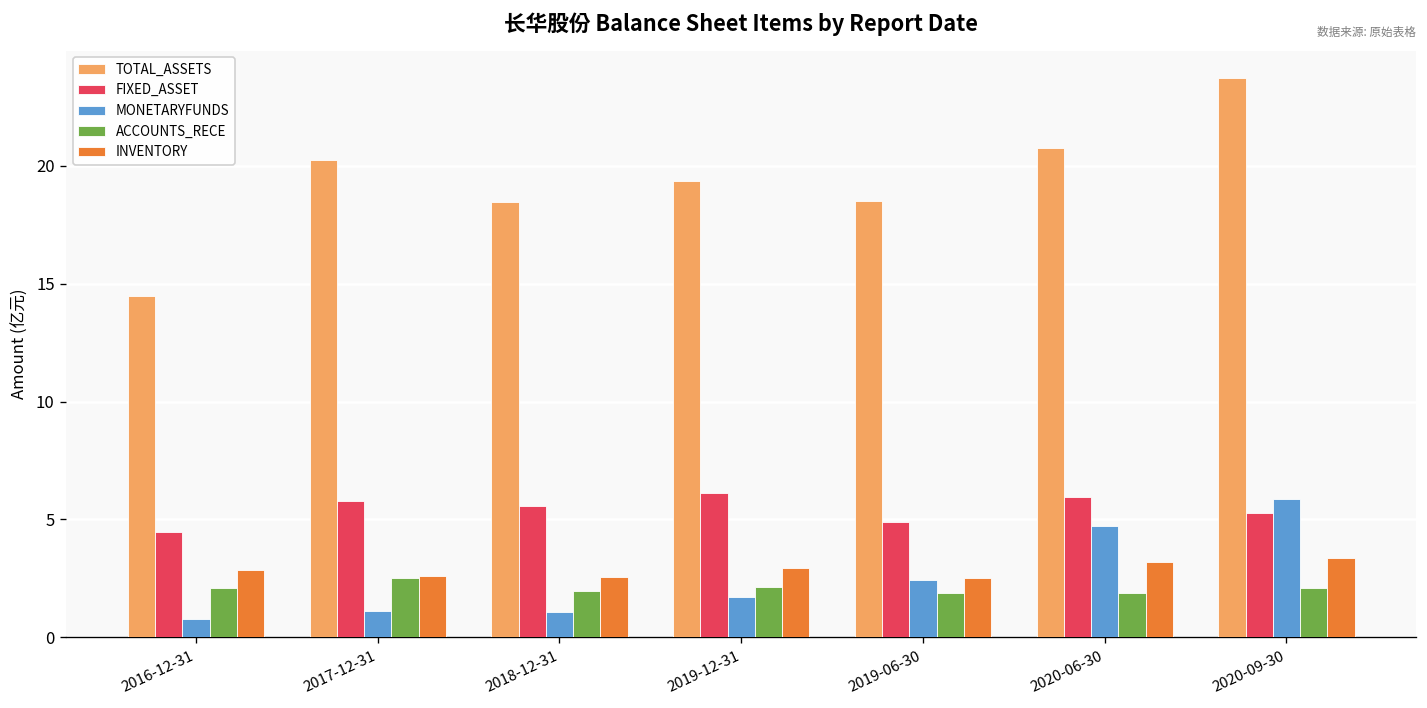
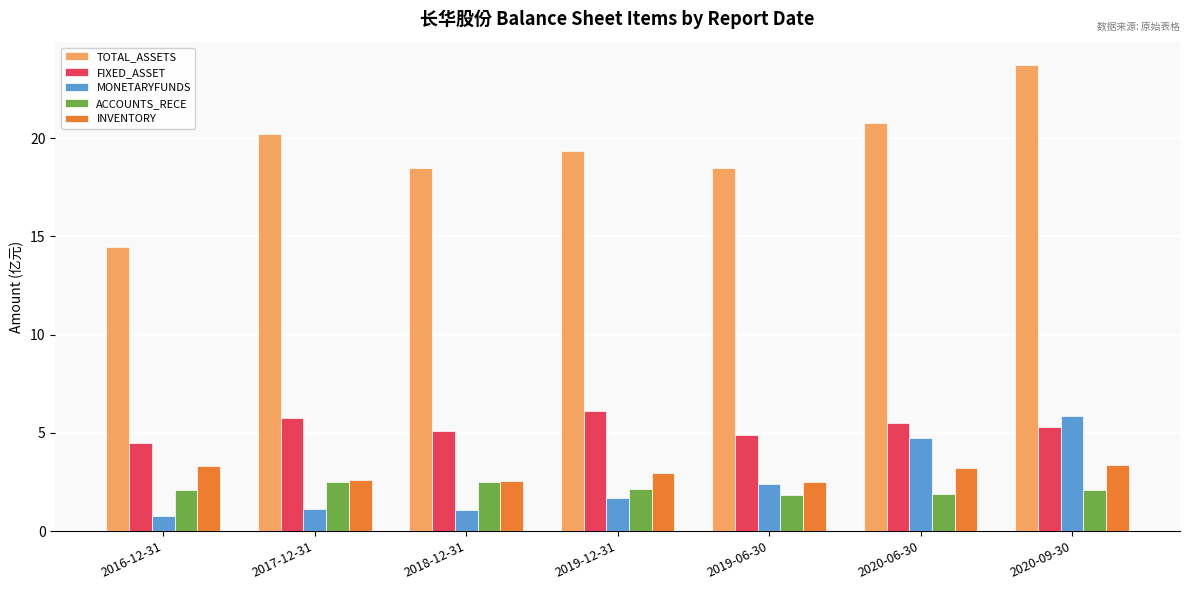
  {
    "TOTAL_ASSETS": {
      "2016-12-31": 14.5,
      "2017-12-31": 20.2,
      "2018-12-31": 18.5,
      "2019-12-31": 19.4,
      "2019-06-30": 18.5,
      "2020-06-30": 20.8,
      "2020-09-30": 23.7
    },
    "FIXED_ASSET": {
      "2016-12-31": 4.5,
      "2017-12-31": 5.8,
-     "2018-12-31": 5.6,
+     "2018-12-31": 5.1,
      "2019-12-31": 6.1,
      "2019-06-30": 4.9,
-     "2020-06-30": 6.0,
+     "2020-06-30": 5.5,
      "2020-09-30": 5.3
    },
    "MONETARYFUNDS": {
      "2016-12-31": 0.8,
      "2017-12-31": 1.1,
      "2018-12-31": 1.1,
      "2019-12-31": 1.7,
      "2019-06-30": 2.4,
      "2020-06-30": 4.7,
      "2020-09-30": 5.9
    },
    "ACCOUNTS_RECE": {
      "2016-12-31": 2.1,
      "2017-12-31": 2.5,
-     "2018-12-31": 2.0,
+     "2018-12-31": 2.5,
      "2019-12-31": 2.1,
      "2019-06-30": 1.9,
      "2020-06-30": 1.9,
      "2020-09-30": 2.1
    },
    "INVENTORY": {
-     "2016-12-31": 2.8,
+     "2016-12-31": 3.3,
      "2017-12-31": 2.6,
      "2018-12-31": 2.6,
      "2019-12-31": 3.0,
      "2019-06-30": 2.5,
      "2020-06-30": 3.2,
      "2020-09-30": 3.4
    }
  }
